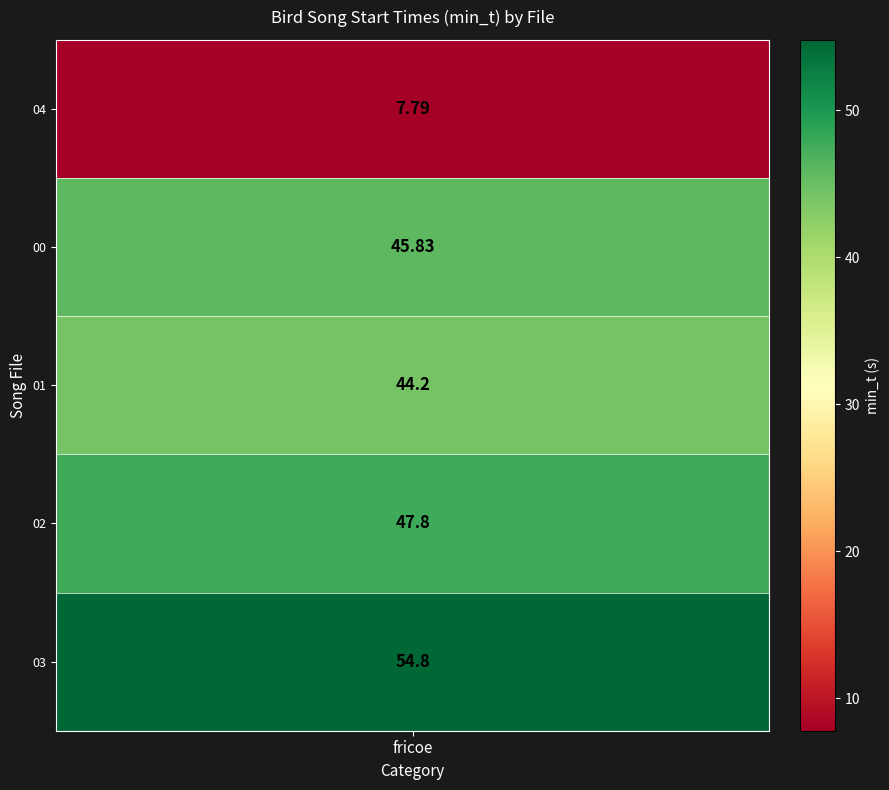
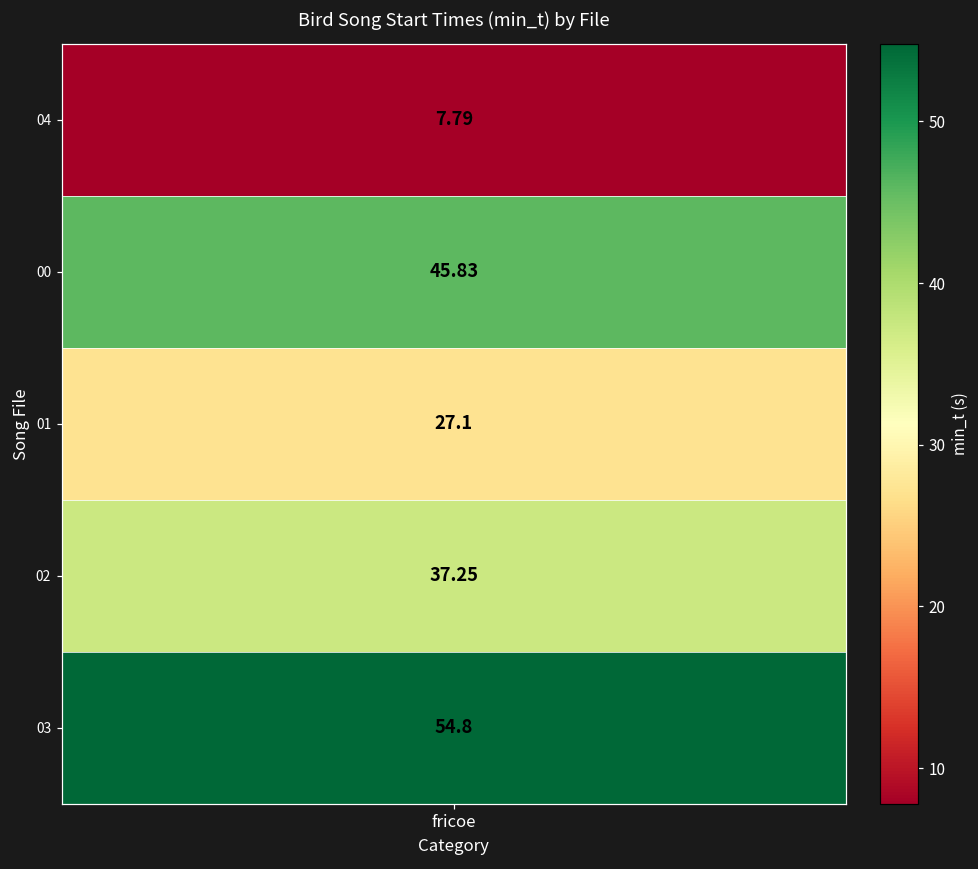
  {
    "04": {
      "fricoe": 7.79
    },
    "00": {
      "fricoe": 45.83
    },
    "01": {
-     "fricoe": 44.2
+     "fricoe": 27.1
    },
    "02": {
-     "fricoe": 47.8
+     "fricoe": 37.25
    },
    "03": {
      "fricoe": 54.8
    }
  }
